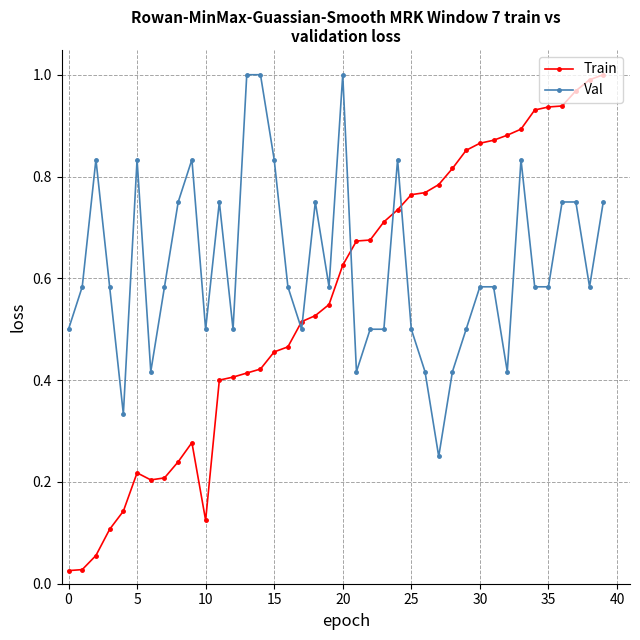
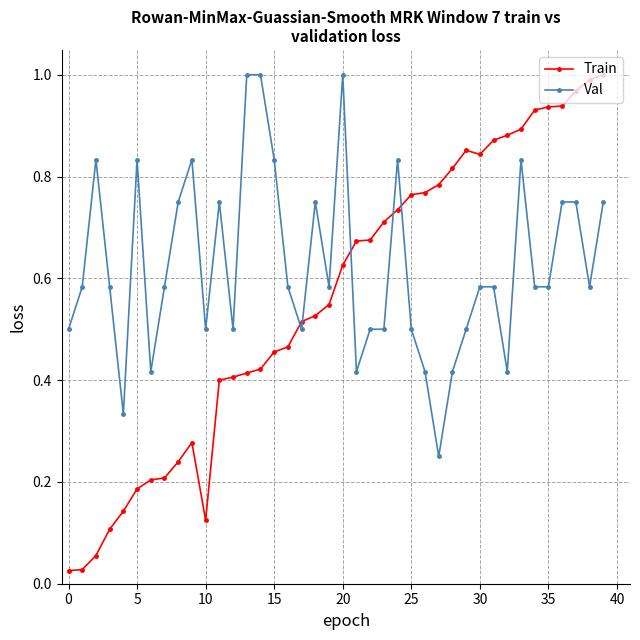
  {
    "Train": {
      "0": 0.03,
-     "5": 0.22,
+     "5": 0.19,
      "10": 0.12,
      "15": 0.46,
      "20": 0.63,
      "25": 0.76,
-     "30": 0.87,
+     "30": 0.84,
      "35": 0.94
    },
    "Val": {
      "0": 0.50,
      "5": 0.83,
      "10": 0.50,
      "15": 0.83,
      "20": 1.00,
      "25": 0.50,
      "30": 0.58,
      "35": 0.58
    }
  }
